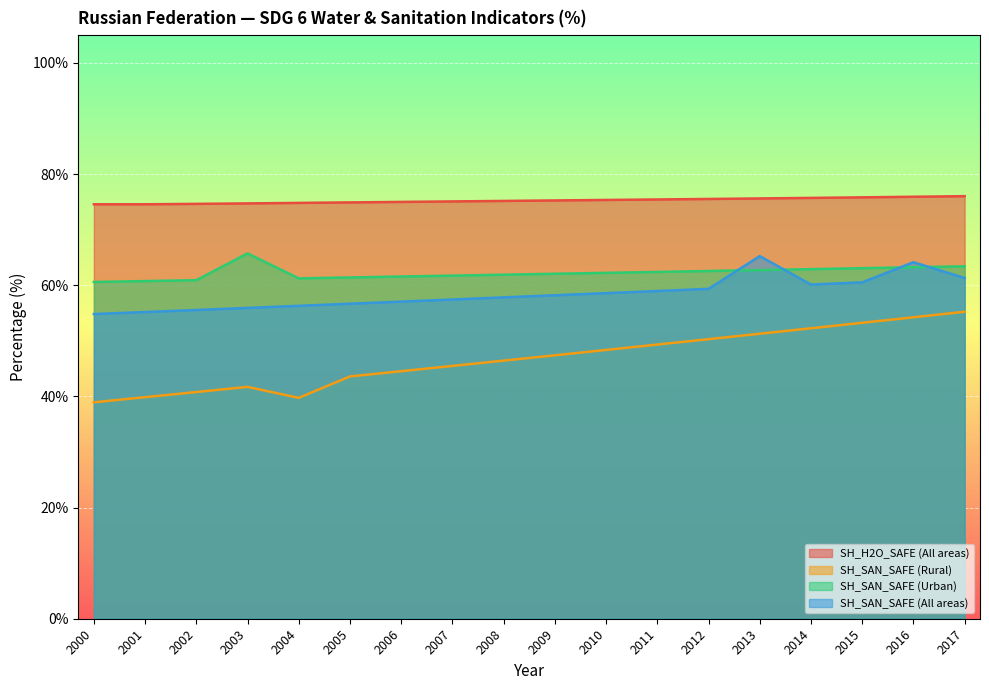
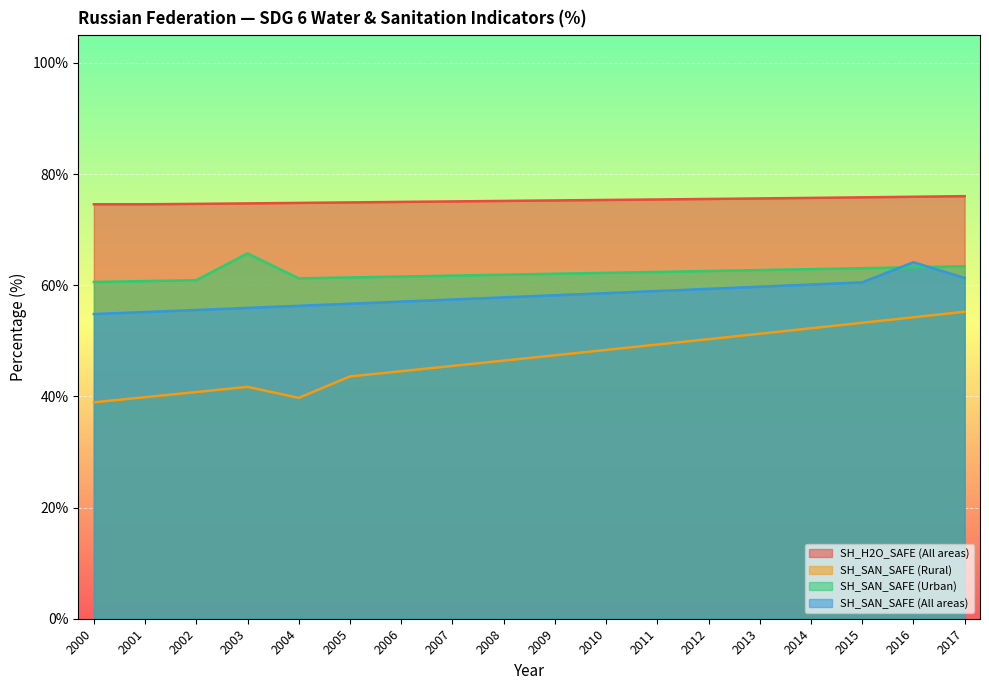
  {
    "SH_H2O_SAFE (All areas)": {
      "2000": "75%",
      "2001": "75%",
      "2002": "75%",
      "2003": "75%",
      "2004": "75%",
      "2005": "75%",
      "2006": "75%",
      "2007": "75%",
      "2008": "75%",
      "2009": "75%",
      "2010": "75%",
      "2011": "75%",
      "2012": "76%",
      "2013": "76%",
      "2014": "76%",
      "2015": "76%",
      "2016": "76%",
      "2017": "76%"
    },
    "SH_SAN_SAFE (Rural)": {
      "2000": "39%",
      "2001": "40%",
      "2002": "41%",
      "2003": "42%",
      "2004": "40%",
      "2005": "44%",
      "2006": "45%",
      "2007": "45%",
      "2008": "46%",
      "2009": "47%",
      "2010": "48%",
      "2011": "49%",
      "2012": "50%",
      "2013": "51%",
      "2014": "52%",
      "2015": "53%",
      "2016": "54%",
      "2017": "55%"
    },
    "SH_SAN_SAFE (Urban)": {
      "2000": "61%",
      "2001": "61%",
      "2002": "61%",
      "2003": "66%",
      "2004": "61%",
      "2005": "61%",
      "2006": "62%",
      "2007": "62%",
      "2008": "62%",
      "2009": "62%",
      "2010": "62%",
      "2011": "62%",
      "2012": "63%",
      "2013": "63%",
      "2014": "63%",
      "2015": "63%",
      "2016": "63%",
      "2017": "63%"
    },
    "SH_SAN_SAFE (All areas)": {
      "2000": "55%",
      "2001": "55%",
      "2002": "56%",
      "2003": "56%",
      "2004": "56%",
      "2005": "57%",
      "2006": "57%",
      "2007": "57%",
      "2008": "58%",
      "2009": "58%",
      "2010": "59%",
      "2011": "59%",
      "2012": "59%",
-     "2013": "65%",
+     "2013": "60%",
      "2014": "60%",
      "2015": "61%",
      "2016": "64%",
      "2017": "61%"
    }
  }
